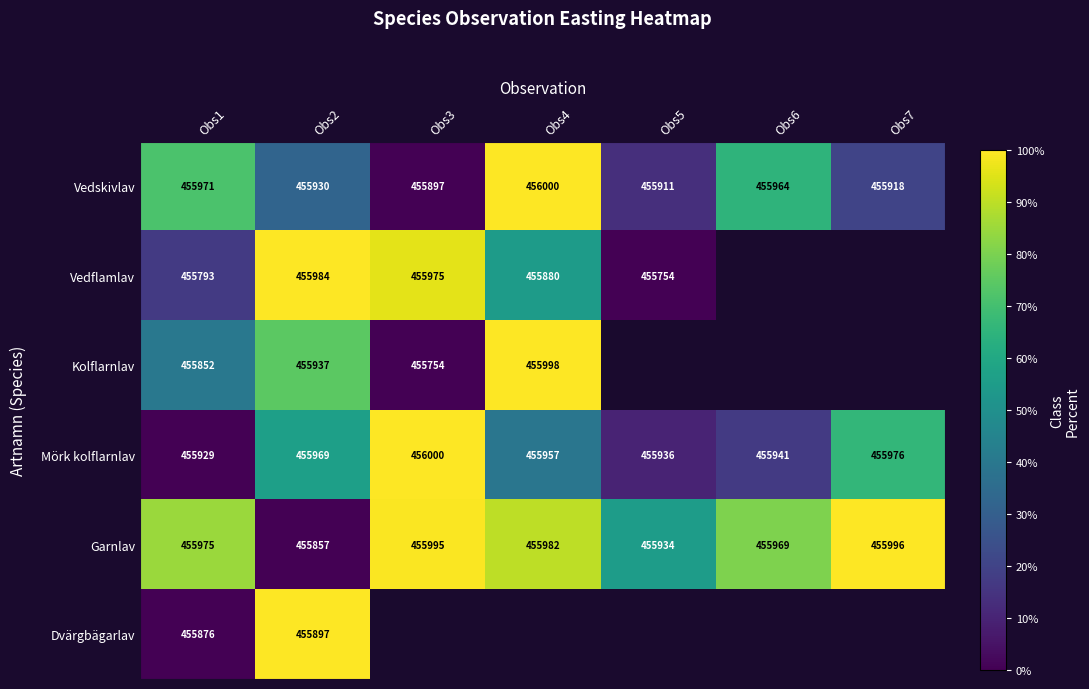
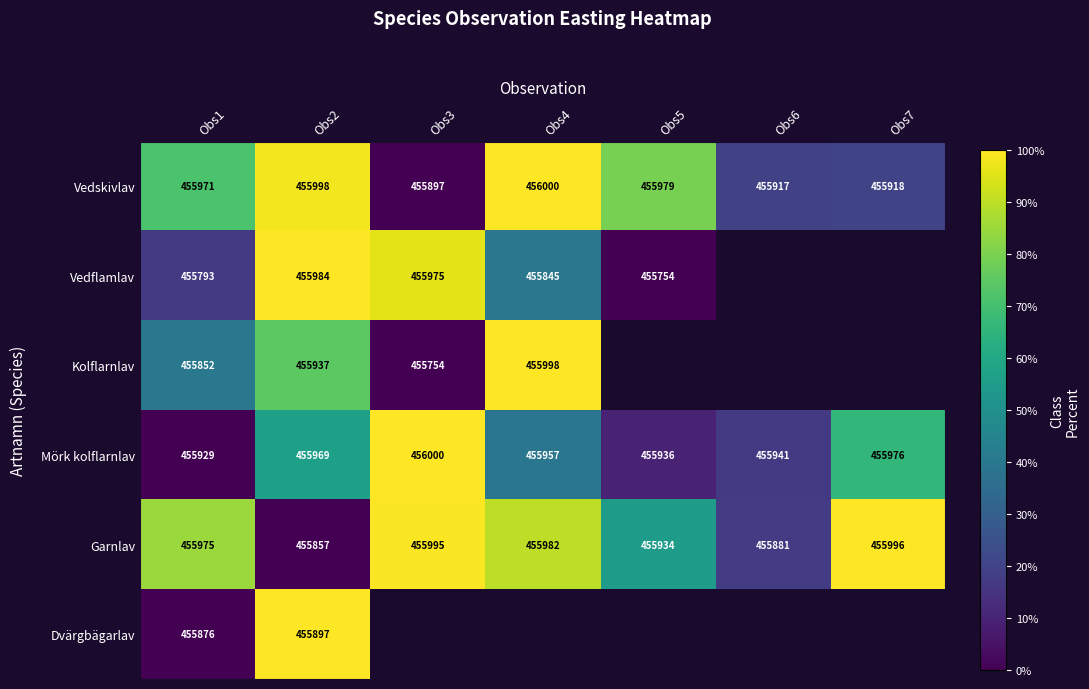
  {
    "Vedskivlav": {
      "Obs1": 455971,
-     "Obs2": 455930,
+     "Obs2": 455998,
      "Obs3": 455897,
      "Obs4": 456000,
-     "Obs5": 455911,
-     "Obs6": 455964,
+     "Obs5": 455979,
+     "Obs6": 455917,
      "Obs7": 455918
    },
    "Vedflamlav": {
      "Obs1": 455793,
      "Obs2": 455984,
      "Obs3": 455975,
-     "Obs4": 455880,
+     "Obs4": 455845,
      "Obs5": 455754
    },
    "Kolflarnlav": {
      "Obs1": 455852,
      "Obs2": 455937,
      "Obs3": 455754,
      "Obs4": 455998
    },
    "Mörk kolflarnlav": {
      "Obs1": 455929,
      "Obs2": 455969,
      "Obs3": 456000,
      "Obs4": 455957,
      "Obs5": 455936,
      "Obs6": 455941,
      "Obs7": 455976
    },
    "Garnlav": {
      "Obs1": 455975,
      "Obs2": 455857,
      "Obs3": 455995,
      "Obs4": 455982,
      "Obs5": 455934,
-     "Obs6": 455969,
+     "Obs6": 455881,
      "Obs7": 455996
    },
    "Dvärgbägarlav": {
      "Obs1": 455876,
      "Obs2": 455897
    }
  }
